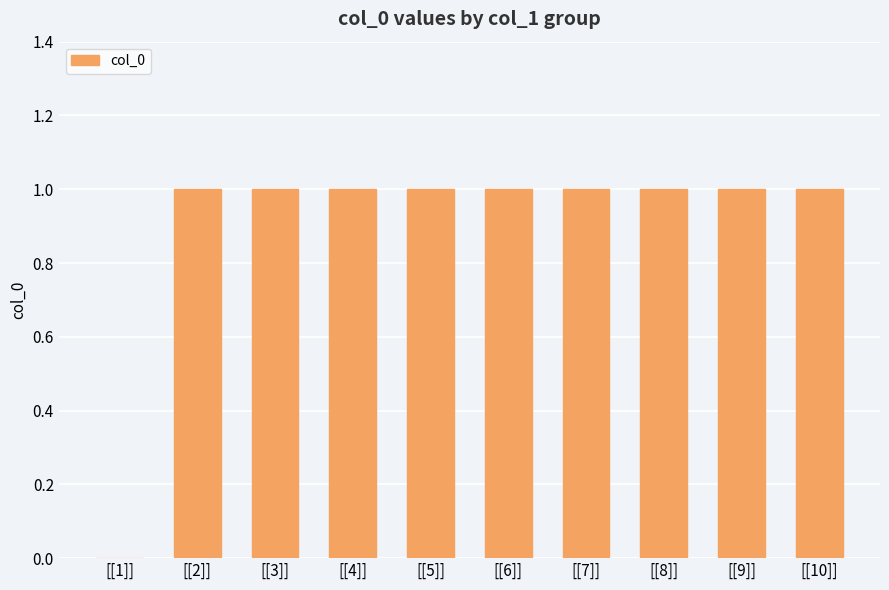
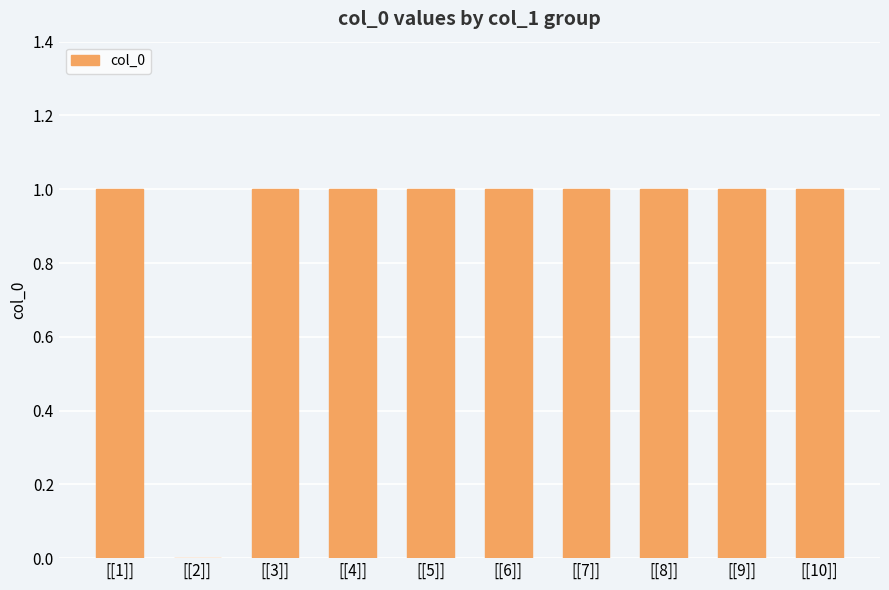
  {
-   "[[1]]": 0,
-   "[[2]]": 1,
+   "[[1]]": 1,
+   "[[2]]": 0,
    "[[3]]": 1,
    "[[4]]": 1,
    "[[5]]": 1,
    "[[6]]": 1,
    "[[7]]": 1,
    "[[8]]": 1,
    "[[9]]": 1,
    "[[10]]": 1
  }
